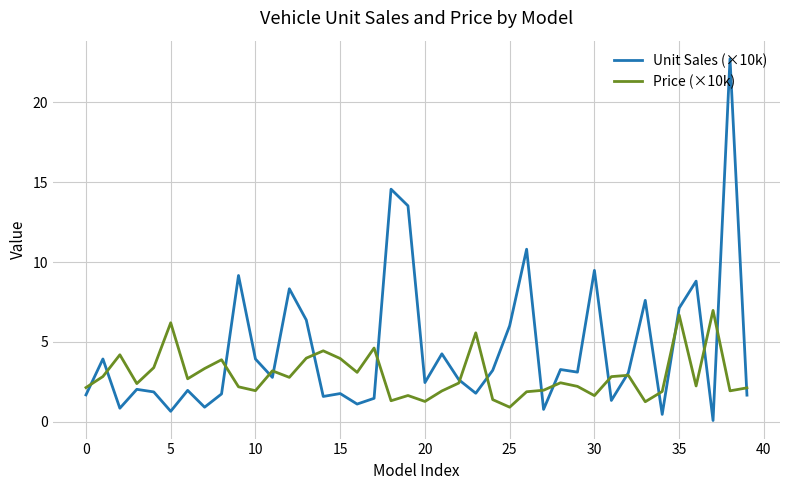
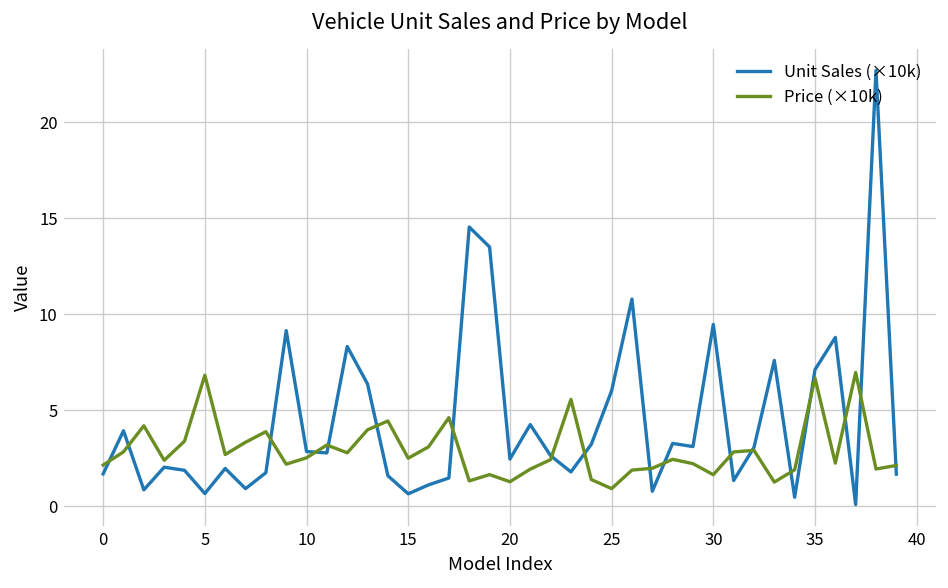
  {
    "Unit Sales (×10k)": {
      "0": 1.7,
      "5": 0.7,
-     "10": 3.9,
-     "15": 1.8,
+     "10": 2.9,
+     "15": 0.7,
      "20": 2.5,
      "25": 6.0,
      "30": 9.5,
      "35": 7.1
    },
    "Price (×10k)": {
      "0": 2.2,
-     "5": 6.2,
-     "10": 2.0,
-     "15": 4.0,
+     "5": 6.8,
+     "10": 2.5,
+     "15": 2.5,
      "20": 1.3,
      "25": 0.9,
      "30": 1.6,
      "35": 6.7
    }
  }
